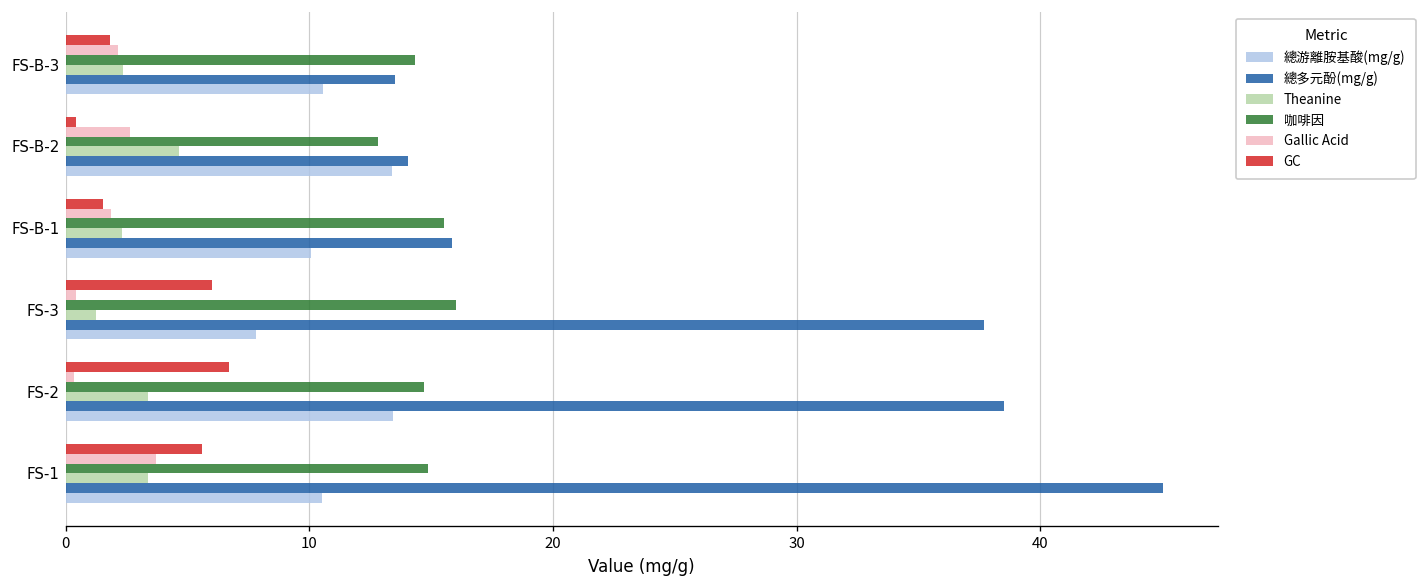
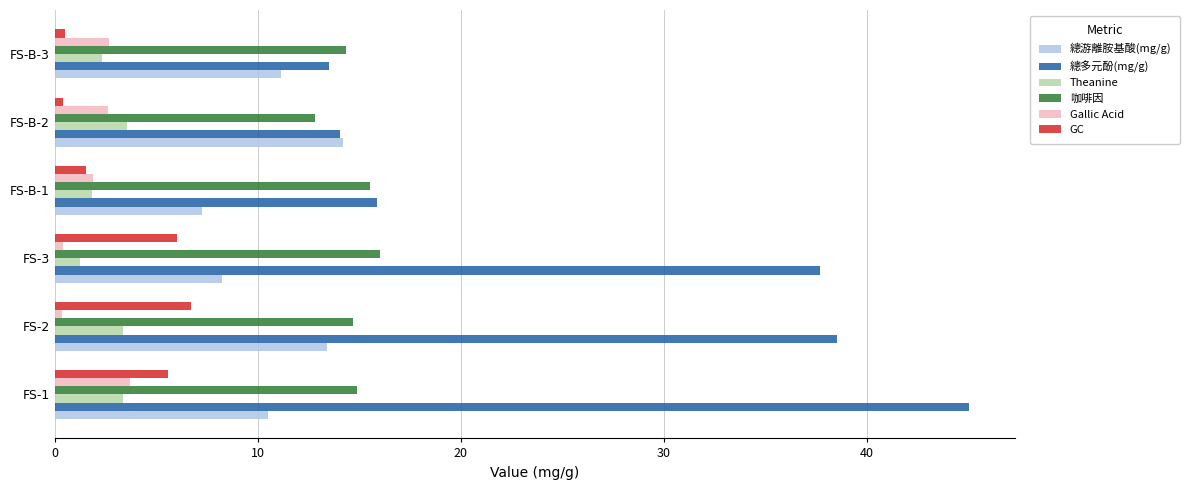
  {
    "總游離胺基酸(mg/g)": {
-     "FS-B-3": 10.6,
-     "FS-B-2": 13.4,
-     "FS-B-1": 10.1,
-     "FS-3": 7.8,
+     "FS-B-3": 11.2,
+     "FS-B-2": 14.2,
+     "FS-B-1": 7.3,
+     "FS-3": 8.2,
      "FS-2": 13.4,
      "FS-1": 10.5
    },
    "總多元酚(mg/g)": {
      "FS-B-3": 13.5,
      "FS-B-2": 14.0,
      "FS-B-1": 15.9,
      "FS-3": 37.7,
      "FS-2": 38.5,
      "FS-1": 45.0
    },
    "Theanine": {
      "FS-B-3": 2.3,
-     "FS-B-2": 4.7,
-     "FS-B-1": 2.3,
+     "FS-B-2": 3.5,
+     "FS-B-1": 1.8,
      "FS-3": 1.2,
      "FS-2": 3.4,
      "FS-1": 3.4
    },
    "咖啡因": {
      "FS-B-3": 14.3,
      "FS-B-2": 12.8,
      "FS-B-1": 15.5,
      "FS-3": 16.0,
      "FS-2": 14.7,
      "FS-1": 14.9
    },
    "Gallic Acid": {
-     "FS-B-3": 2.1,
+     "FS-B-3": 2.7,
      "FS-B-2": 2.6,
      "FS-B-1": 1.9,
      "FS-3": 0.4,
      "FS-2": 0.3,
      "FS-1": 3.7
    },
    "GC": {
-     "FS-B-3": 1.8,
+     "FS-B-3": 0.5,
      "FS-B-2": 0.4,
      "FS-B-1": 1.5,
      "FS-3": 6.0,
      "FS-2": 6.7,
      "FS-1": 5.6
    }
  }
